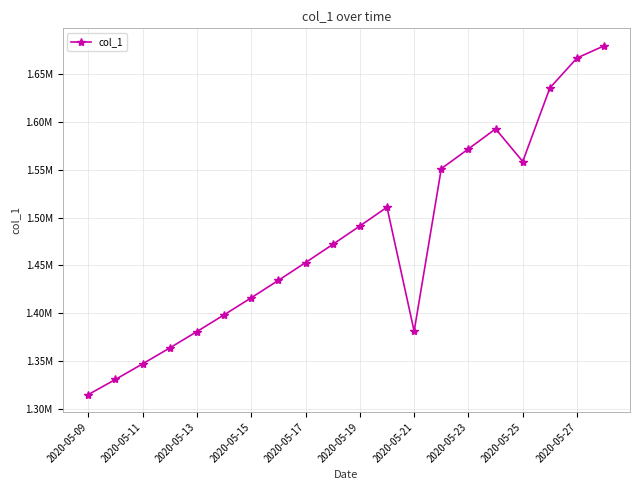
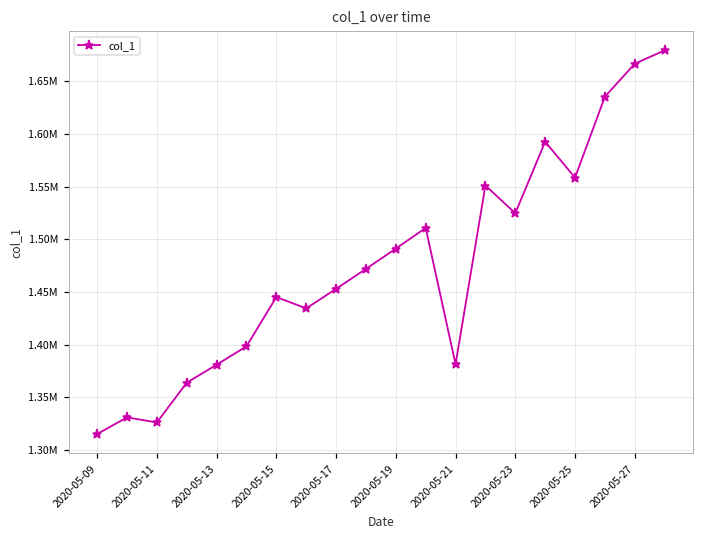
  {
    "2020-05-09": 1320000,
-   "2020-05-11": 1350000,
+   "2020-05-11": 1330000,
    "2020-05-13": 1380000,
-   "2020-05-15": 1420000,
+   "2020-05-15": 1450000,
    "2020-05-17": 1450000,
    "2020-05-19": 1490000,
    "2020-05-21": 1380000,
-   "2020-05-23": 1570000,
+   "2020-05-23": 1520000,
    "2020-05-25": 1560000,
    "2020-05-27": 1670000
  }
